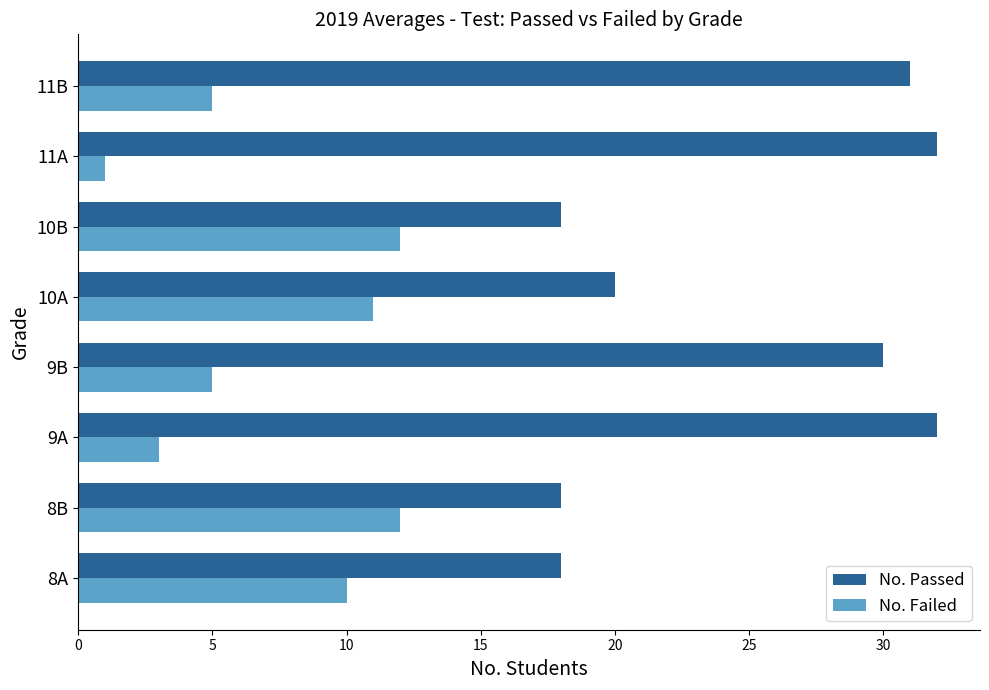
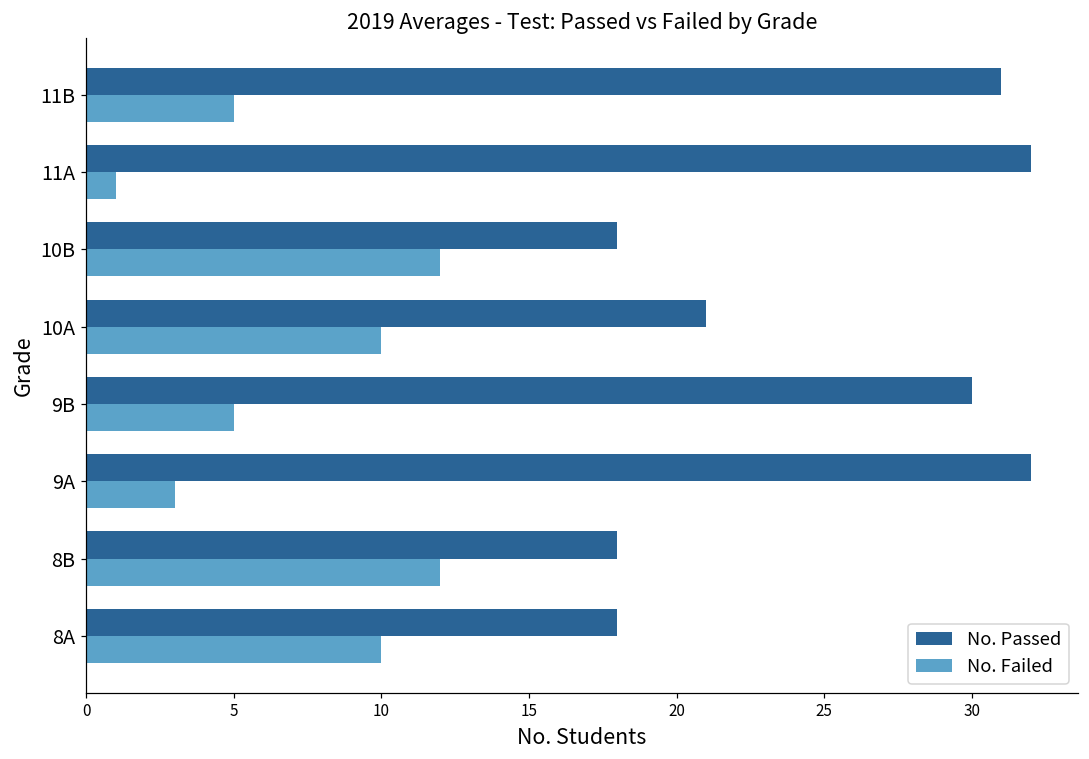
  {
    "No. Passed": {
      "11B": 31,
      "11A": 32,
      "10B": 18,
-     "10A": 20,
+     "10A": 21,
      "9B": 30,
      "9A": 32,
      "8B": 18,
      "8A": 18
    },
    "No. Failed": {
      "11B": 5,
      "11A": 1,
      "10B": 12,
-     "10A": 11,
+     "10A": 10,
      "9B": 5,
      "9A": 3,
      "8B": 12,
      "8A": 10
    }
  }
